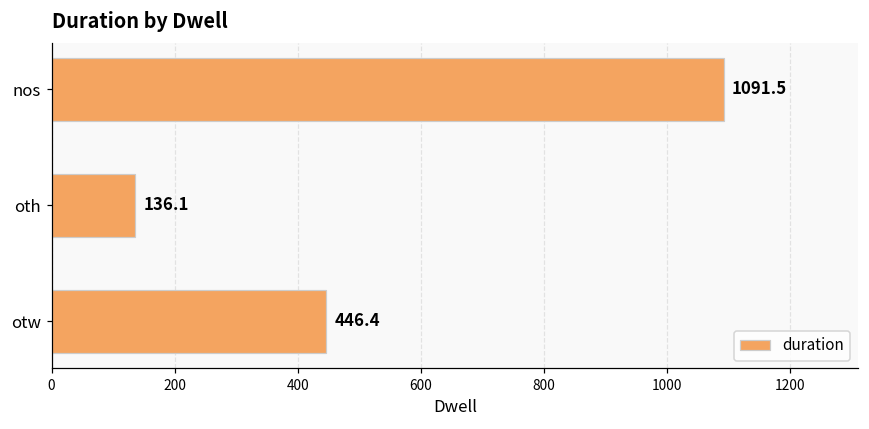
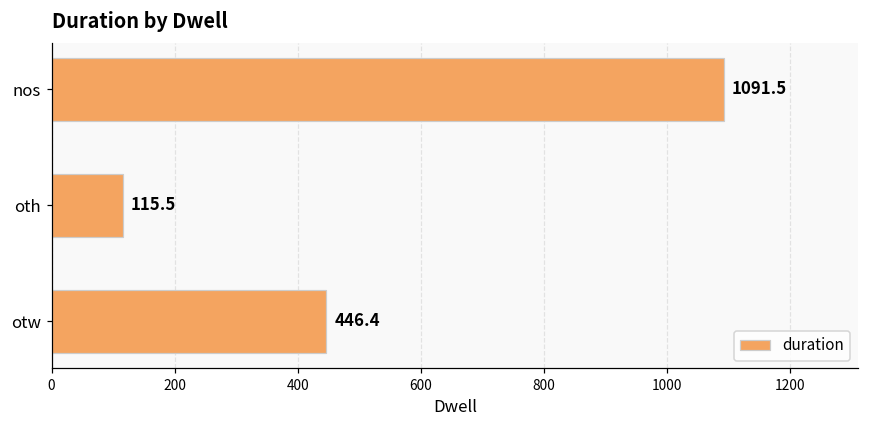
  {
    "nos": 1091.5,
-   "oth": 136.1,
+   "oth": 115.5,
    "otw": 446.4
  }
